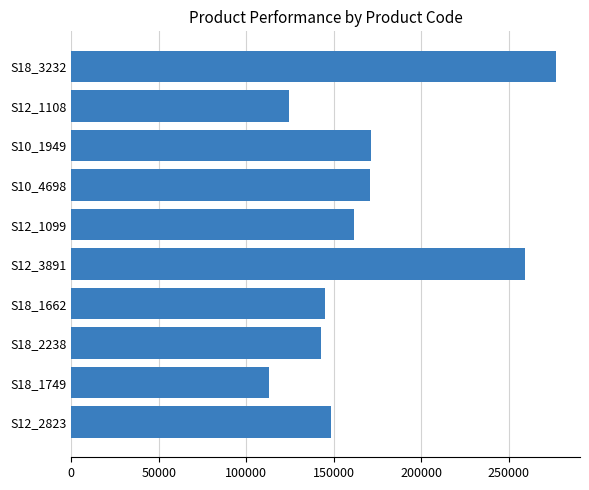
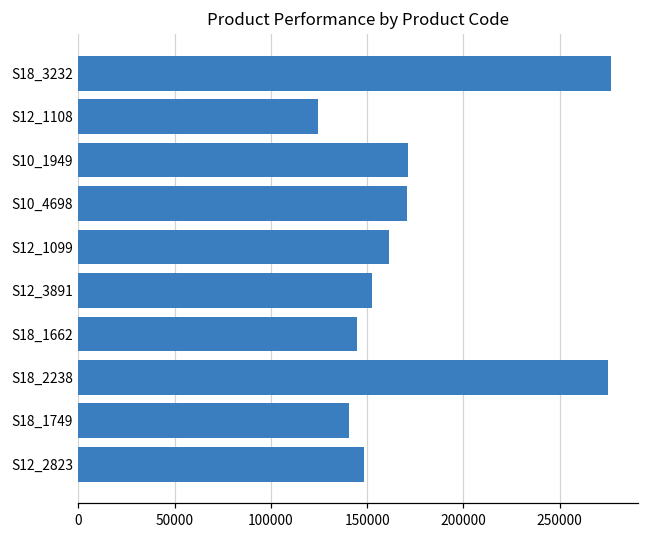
  {
    "S18_3232": 277000,
    "S12_1108": 125000,
    "S10_1949": 171000,
    "S10_4698": 171000,
    "S12_1099": 162000,
-   "S12_3891": 259000,
+   "S12_3891": 153000,
    "S18_1662": 145000,
-   "S18_2238": 143000,
-   "S18_1749": 113000,
+   "S18_2238": 275000,
+   "S18_1749": 141000,
    "S12_2823": 149000
  }
